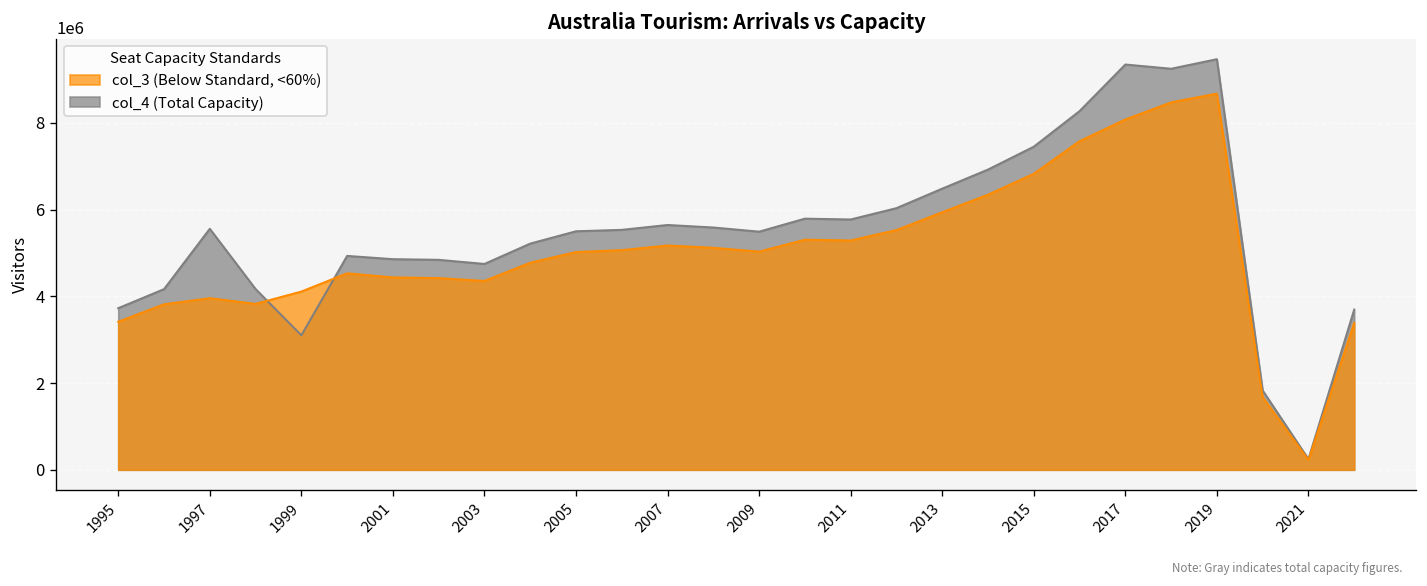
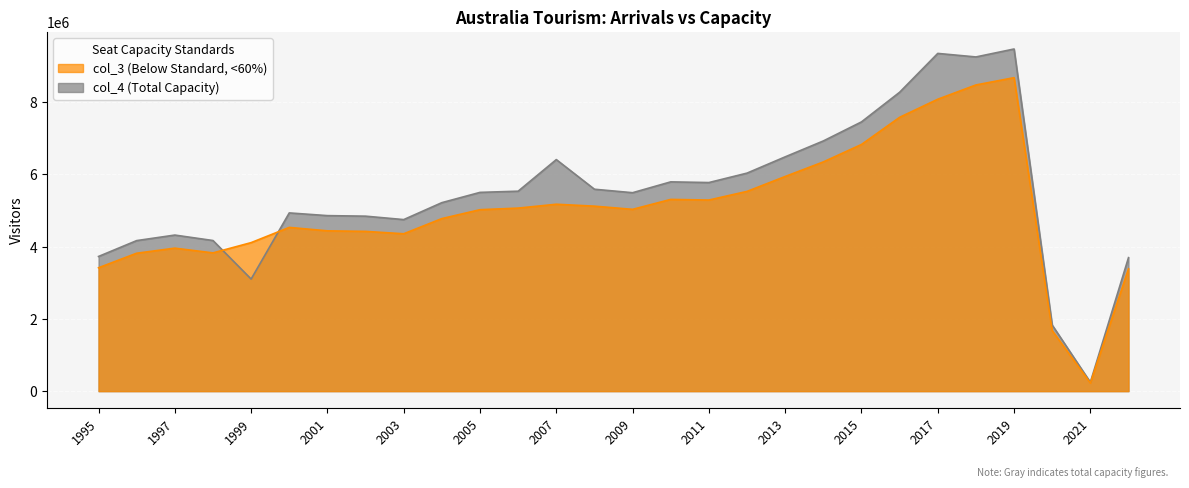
  {
    "col_4 (Total Capacity)": {
      "1995": 3700000,
-     "1997": 5600000,
+     "1997": 4300000,
      "1999": 3100000,
      "2001": 4900000,
      "2003": 4700000,
      "2005": 5500000,
-     "2007": 5600000,
+     "2007": 6400000,
      "2009": 5500000,
      "2011": 5800000,
      "2013": 6500000,
      "2015": 7400000,
      "2017": 9300000,
      "2019": 9500000
    }
  }
